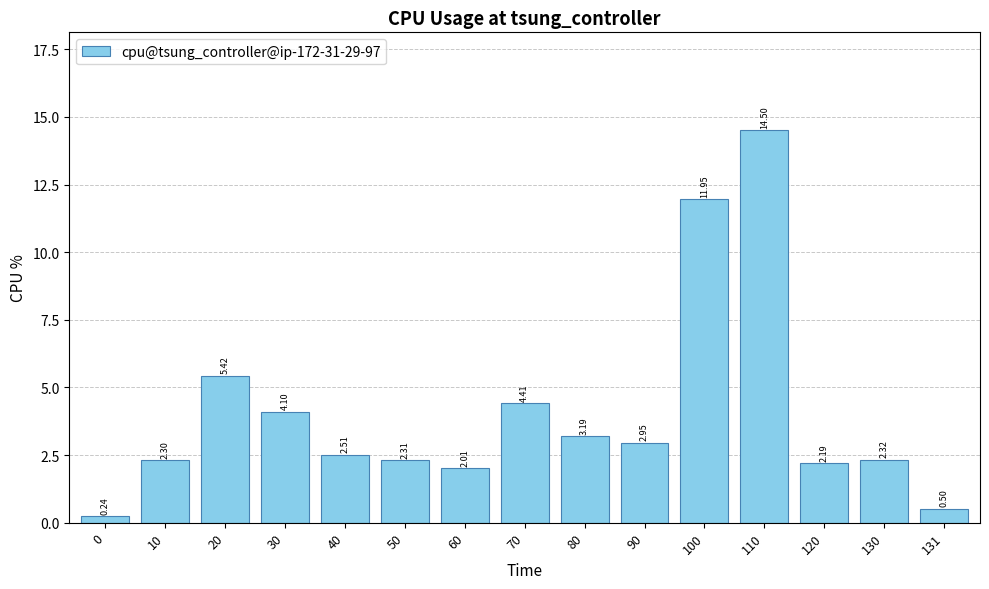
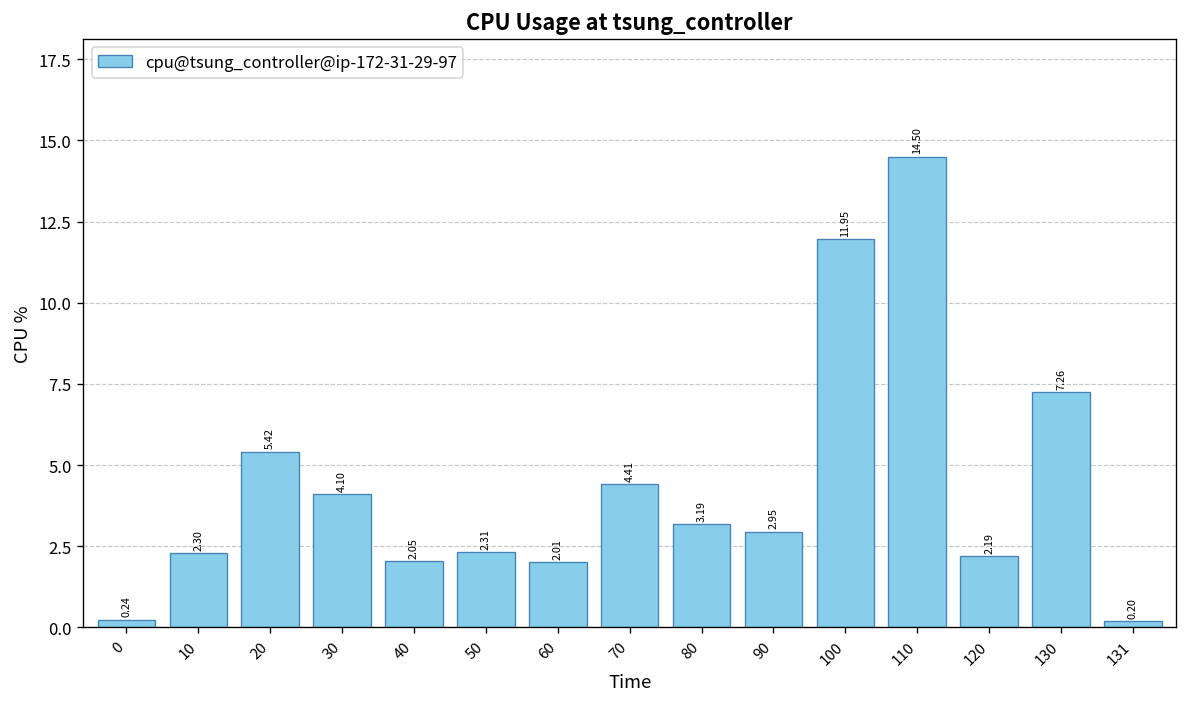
  {
    "0": 0.24,
    "10": 2.30,
    "20": 5.42,
    "30": 4.10,
-   "40": 2.51,
+   "40": 2.05,
    "50": 2.31,
    "60": 2.01,
    "70": 4.41,
    "80": 3.19,
    "90": 2.95,
    "100": 11.95,
    "110": 14.50,
    "120": 2.19,
-   "130": 2.32,
-   "131": 0.50
+   "130": 7.26,
+   "131": 0.20
  }
